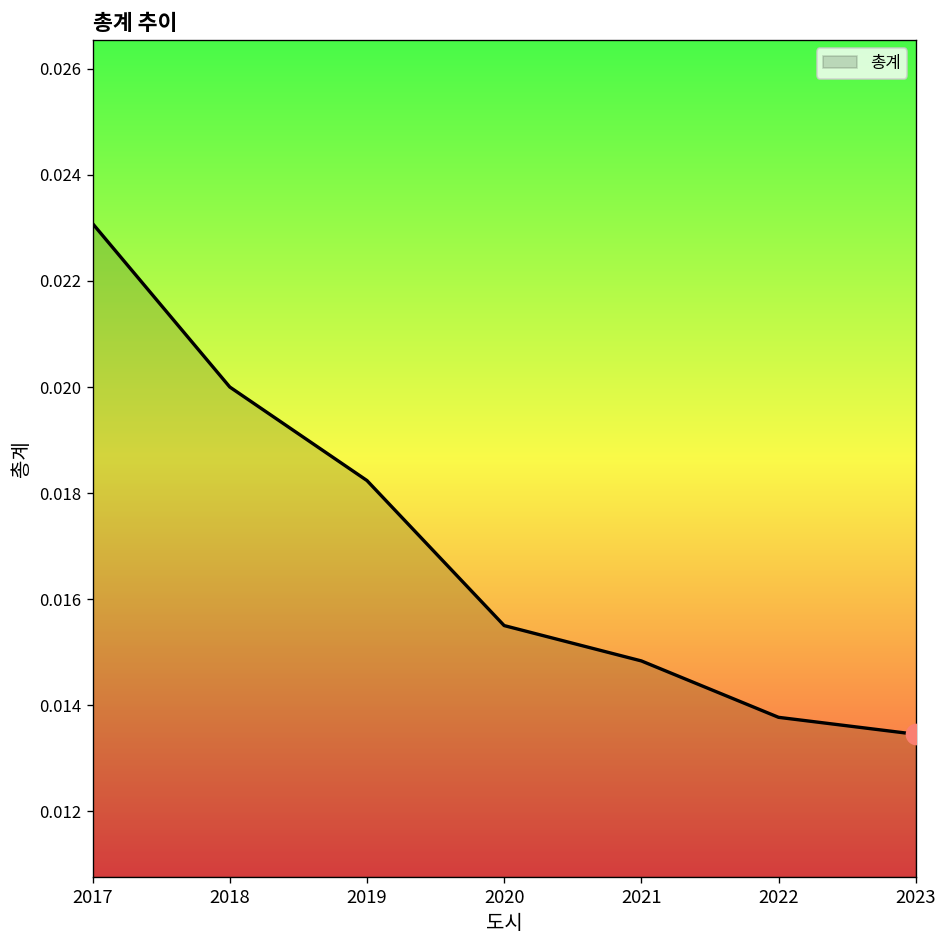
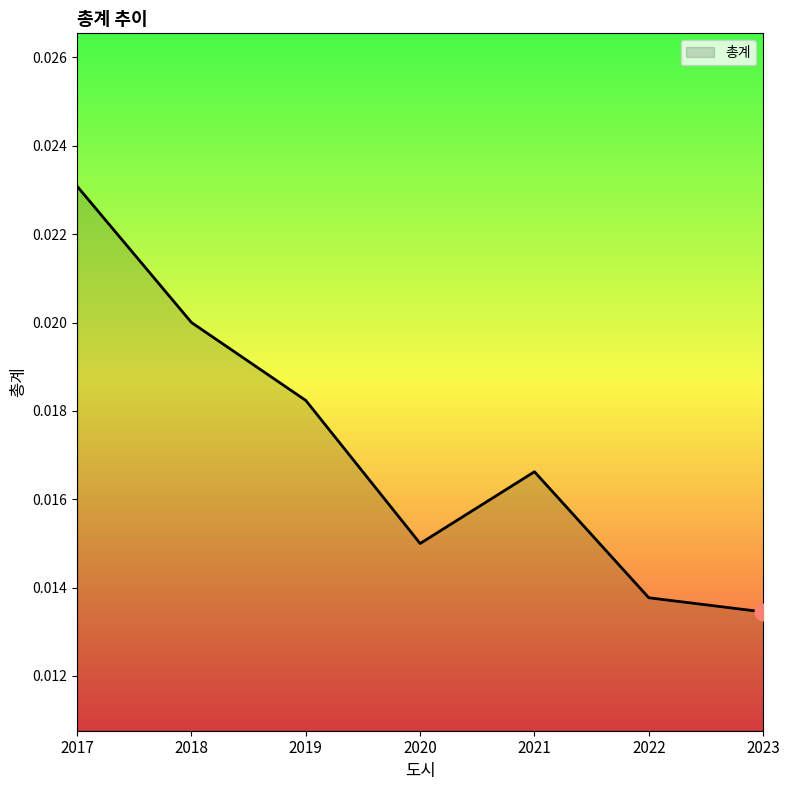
  {
    "총계": {
      "2017": 0.0231,
      "2018": 0.0200,
      "2019": 0.0182,
-     "2020": 0.0155,
-     "2021": 0.0148,
+     "2020": 0.0150,
+     "2021": 0.0166,
      "2022": 0.0138
    }
  }
